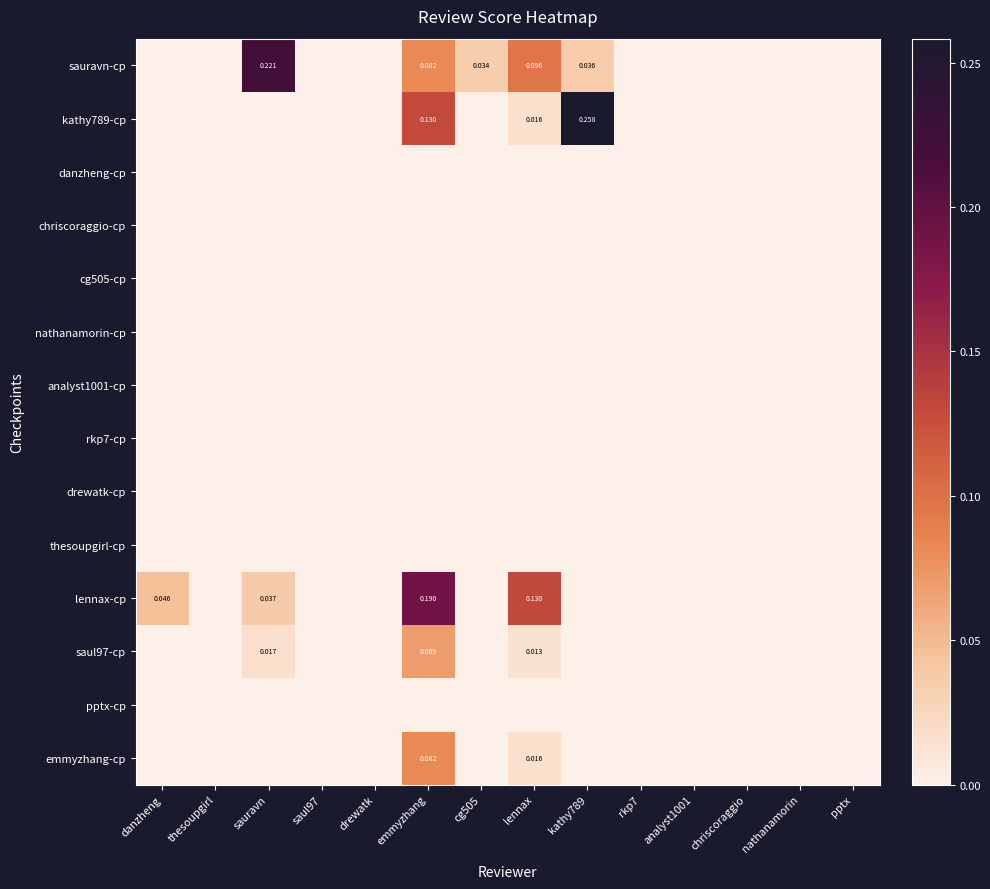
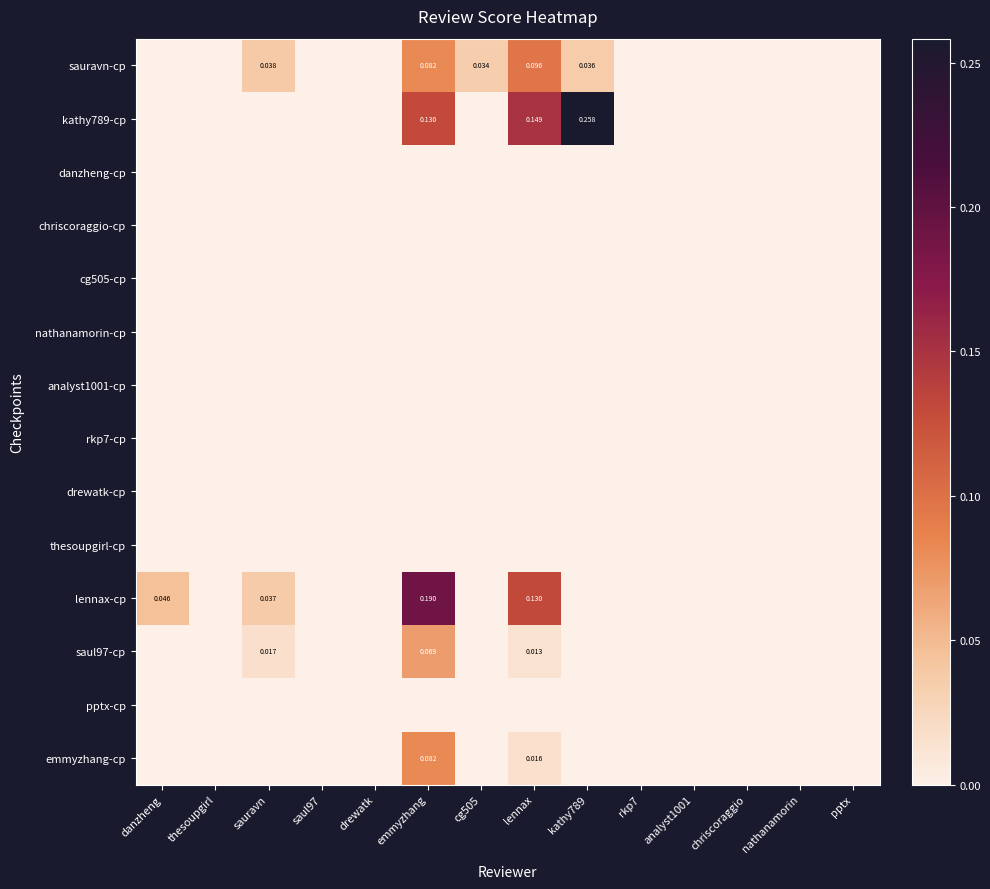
  {
    "sauravn-cp": {
-     "sauravn": 0.221,
+     "sauravn": 0.038,
      "emmyzhang": 0.082,
      "cg505": 0.034,
      "lennax": 0.096,
      "kathy789": 0.036
    },
    "kathy789-cp": {
      "emmyzhang": 0.130,
-     "lennax": 0.016,
+     "lennax": 0.149,
      "kathy789": 0.258
    },
    "lennax-cp": {
      "danzheng": 0.046,
      "sauravn": 0.037,
      "emmyzhang": 0.190,
      "lennax": 0.130
    },
    "saul97-cp": {
      "sauravn": 0.017,
      "emmyzhang": 0.069,
      "lennax": 0.013
    },
    "emmyzhang-cp": {
      "emmyzhang": 0.082,
      "lennax": 0.016
    }
  }
